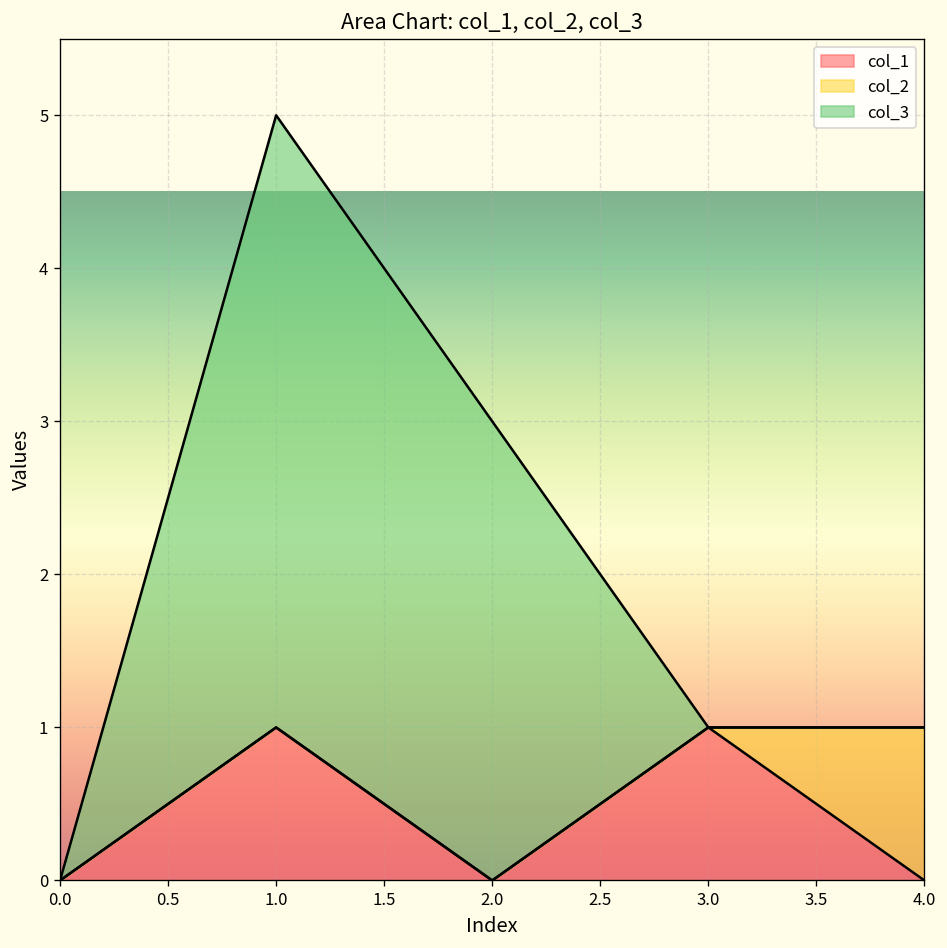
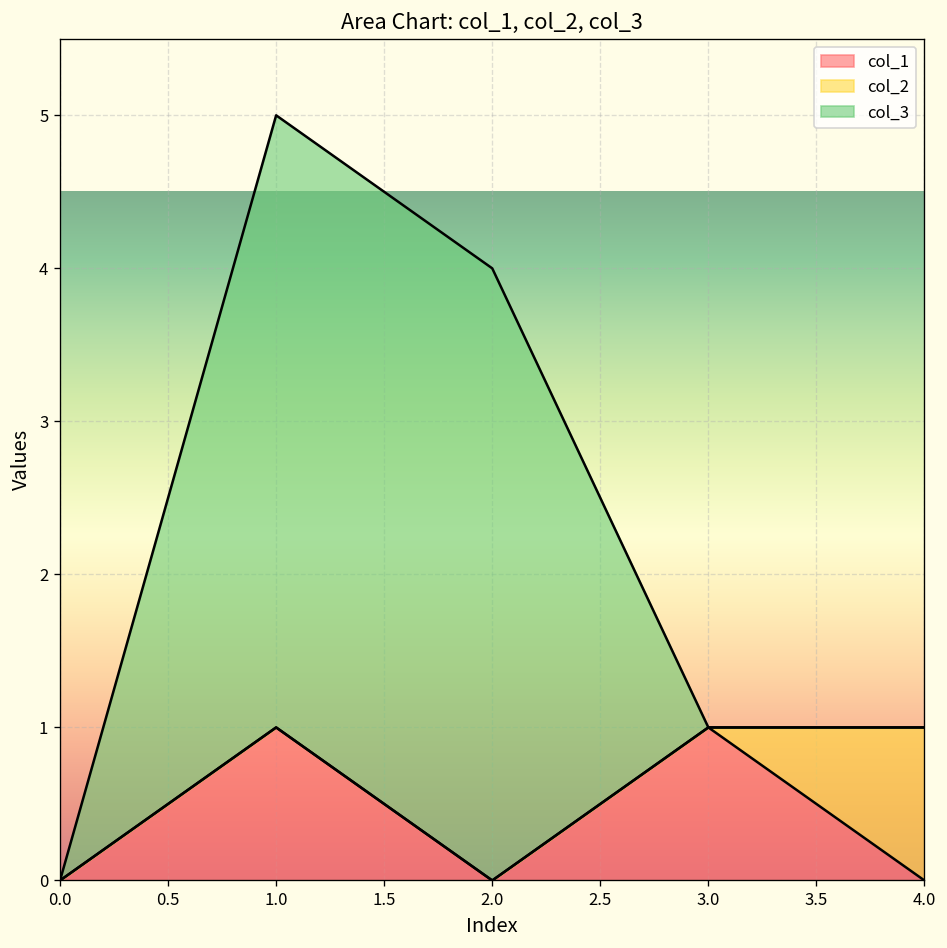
  {
    "col_1": {
      "4.0": 0
    },
    "col_3": {
      "1.0": 4,
-     "2.0": 3
+     "2.0": 4
    }
  }
